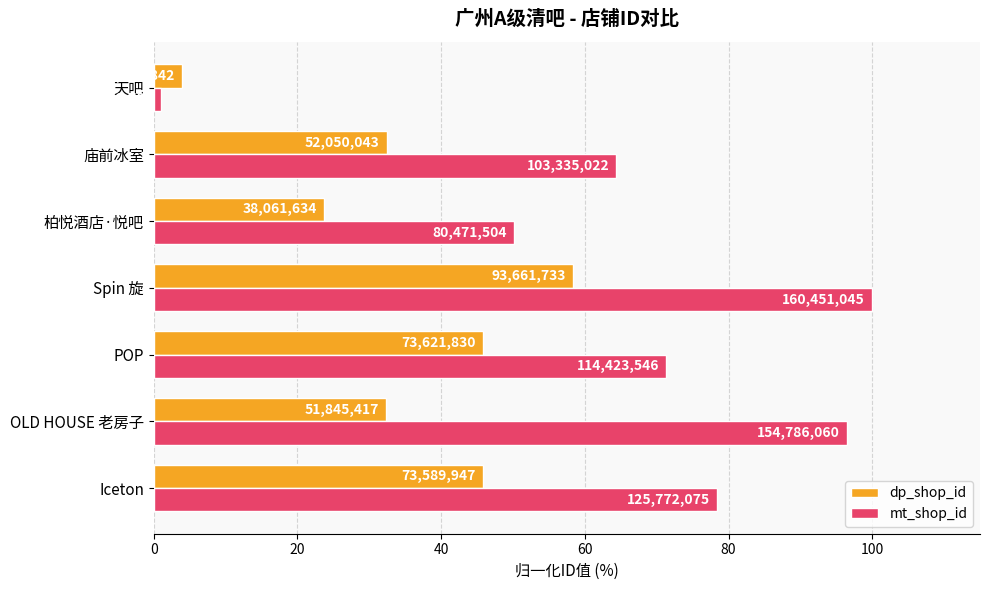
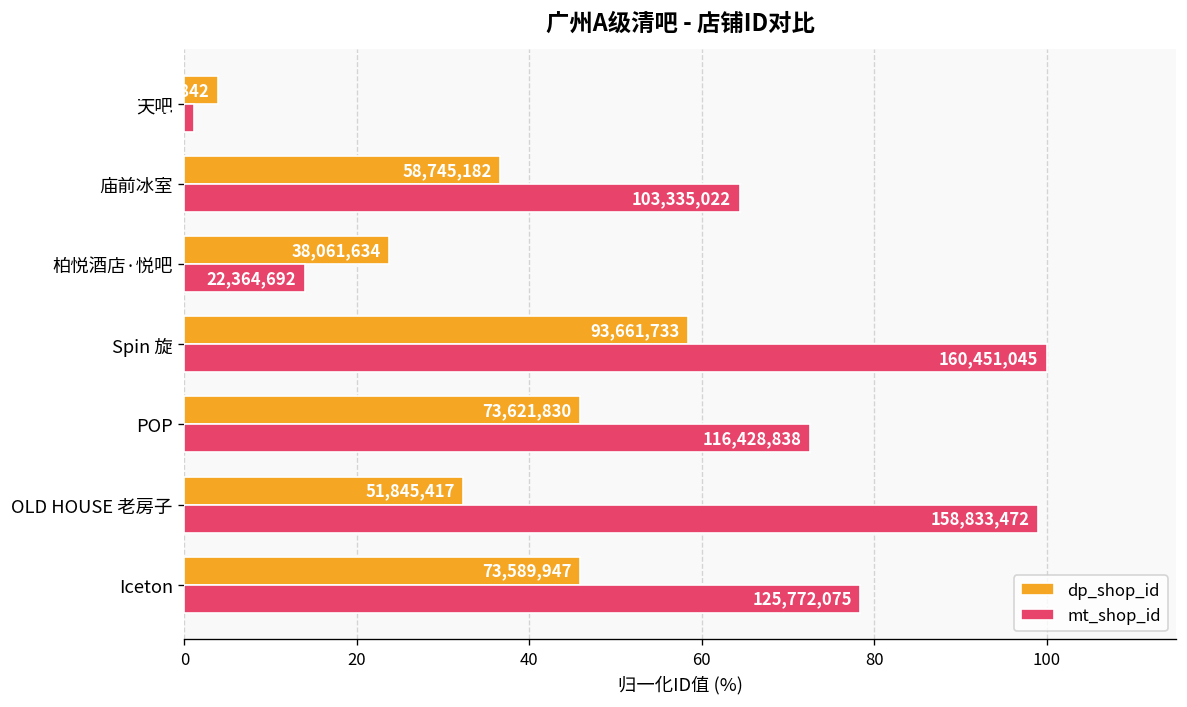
  {
    "dp_shop_id": {
-     "庙前冰室": "52,050,043"
+     "庙前冰室": "58,745,182"
    },
    "mt_shop_id": {
-     "柏悦酒店·悦吧": "80,471,504",
-     "POP": "114,423,546",
-     "OLD HOUSE 老房子": "154,786,060"
+     "柏悦酒店·悦吧": "22,364,692",
+     "POP": "116,428,838",
+     "OLD HOUSE 老房子": "158,833,472"
    }
  }
